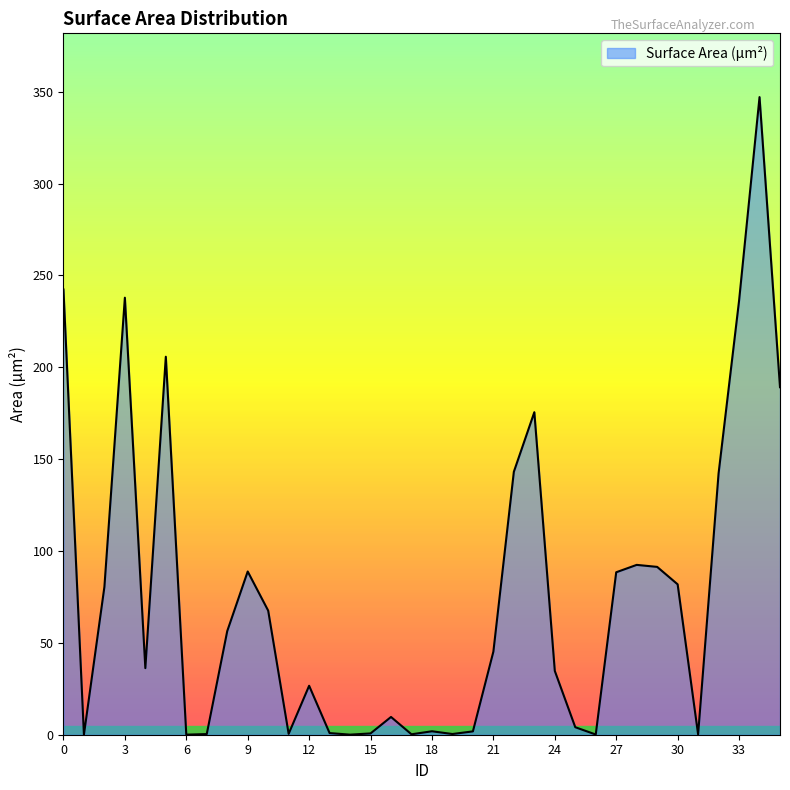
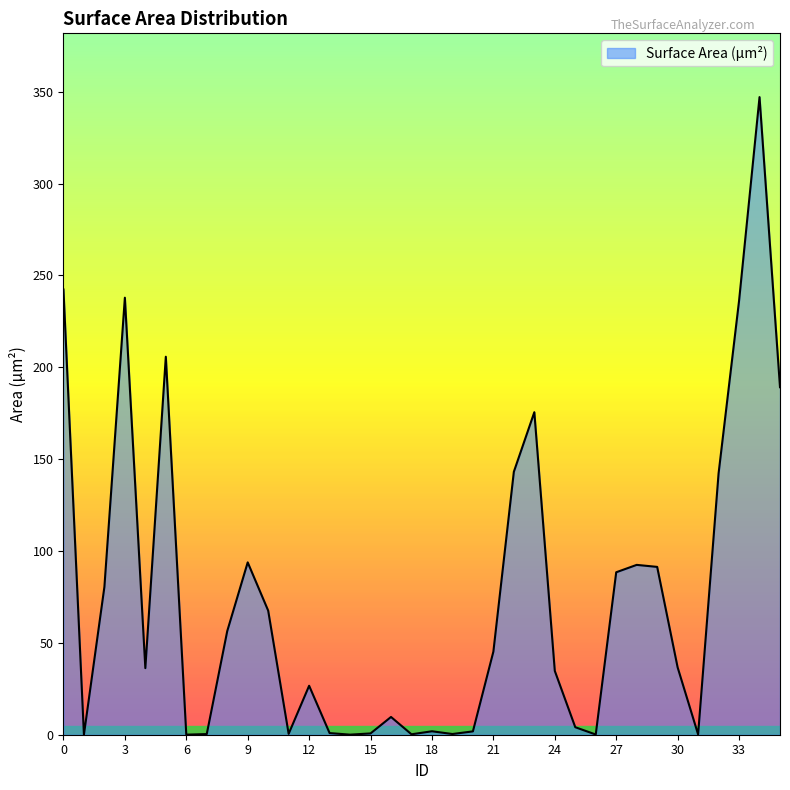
  {
    "0": 242,
    "3": 238,
-   "9": 89,
+   "9": 94,
    "12": 27,
    "21": 45,
    "24": 35,
    "27": 88,
-   "30": 82,
+   "30": 37,
    "33": 236
  }
